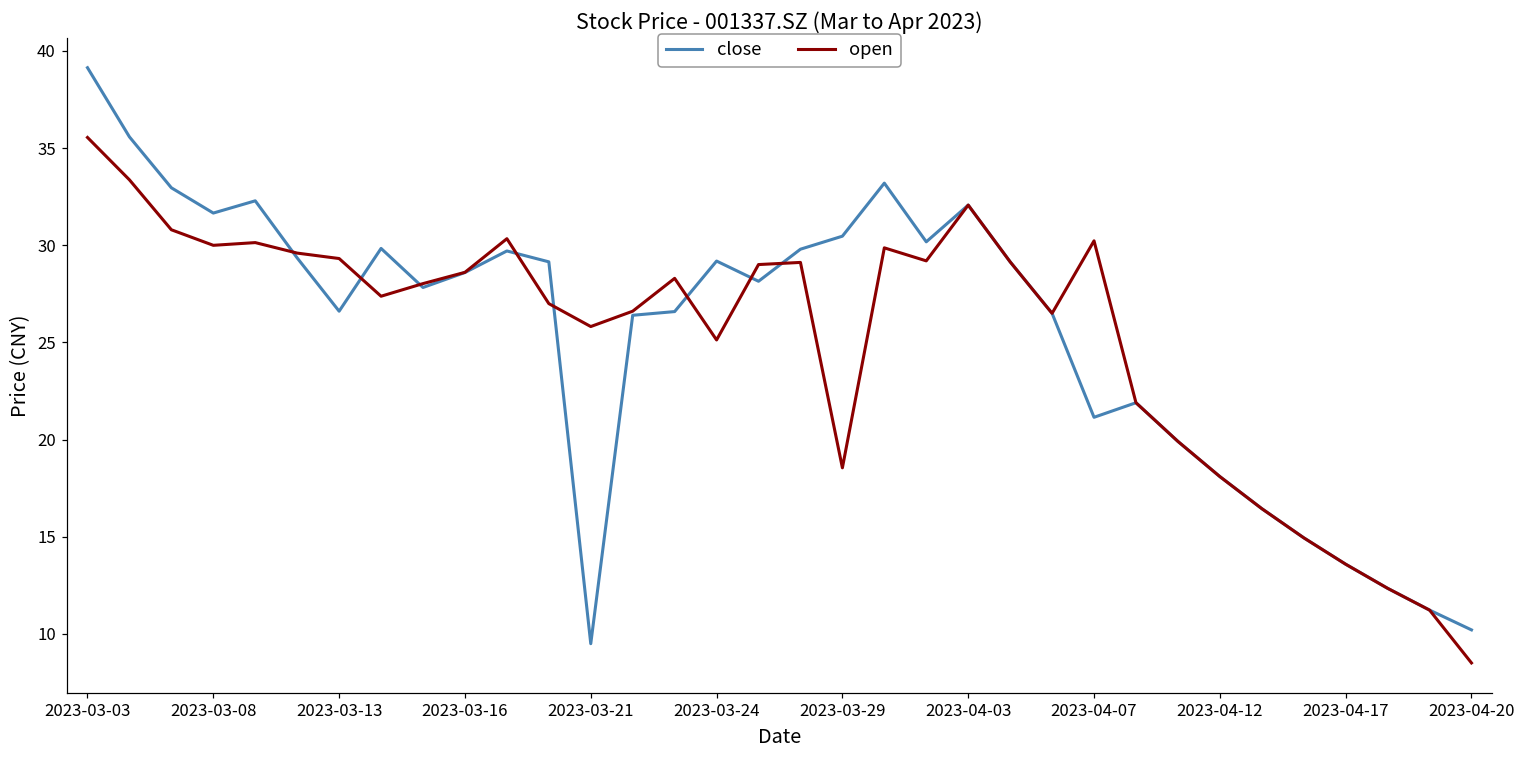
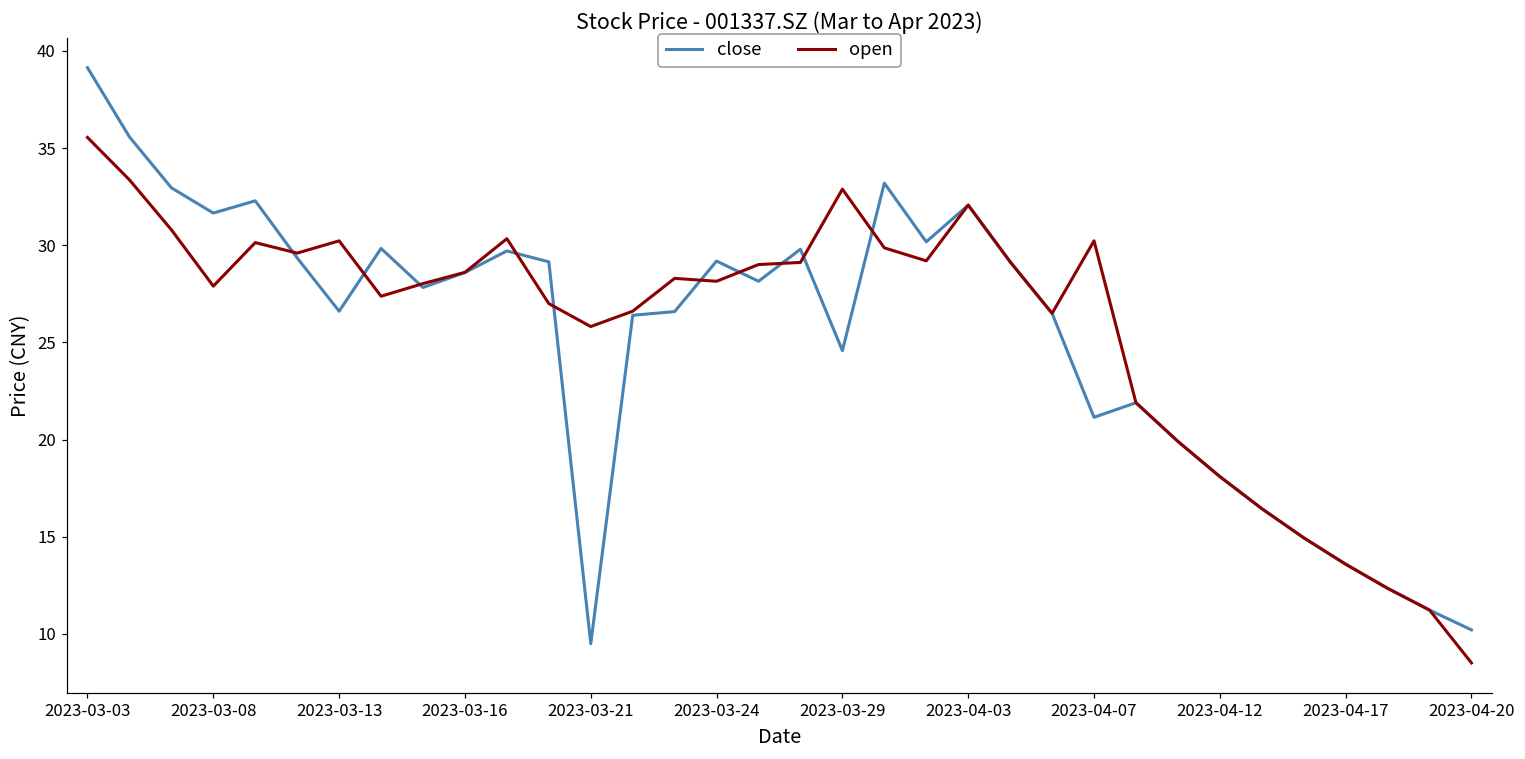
  {
    "close": {
      "2023-03-03": 39.1,
      "2023-03-08": 31.7,
      "2023-03-13": 26.6,
      "2023-03-21": 9.5,
      "2023-03-24": 29.2,
-     "2023-03-29": 30.5,
+     "2023-03-29": 24.6,
      "2023-04-07": 21.2,
      "2023-04-20": 10.2
    },
    "open": {
      "2023-03-03": 35.6,
-     "2023-03-08": 30.0,
-     "2023-03-13": 29.3,
+     "2023-03-08": 27.9,
+     "2023-03-13": 30.2,
      "2023-03-21": 25.8,
-     "2023-03-24": 25.1,
-     "2023-03-29": 18.6,
+     "2023-03-24": 28.2,
+     "2023-03-29": 32.9,
      "2023-04-07": 30.2,
      "2023-04-20": 8.5
    }
  }
